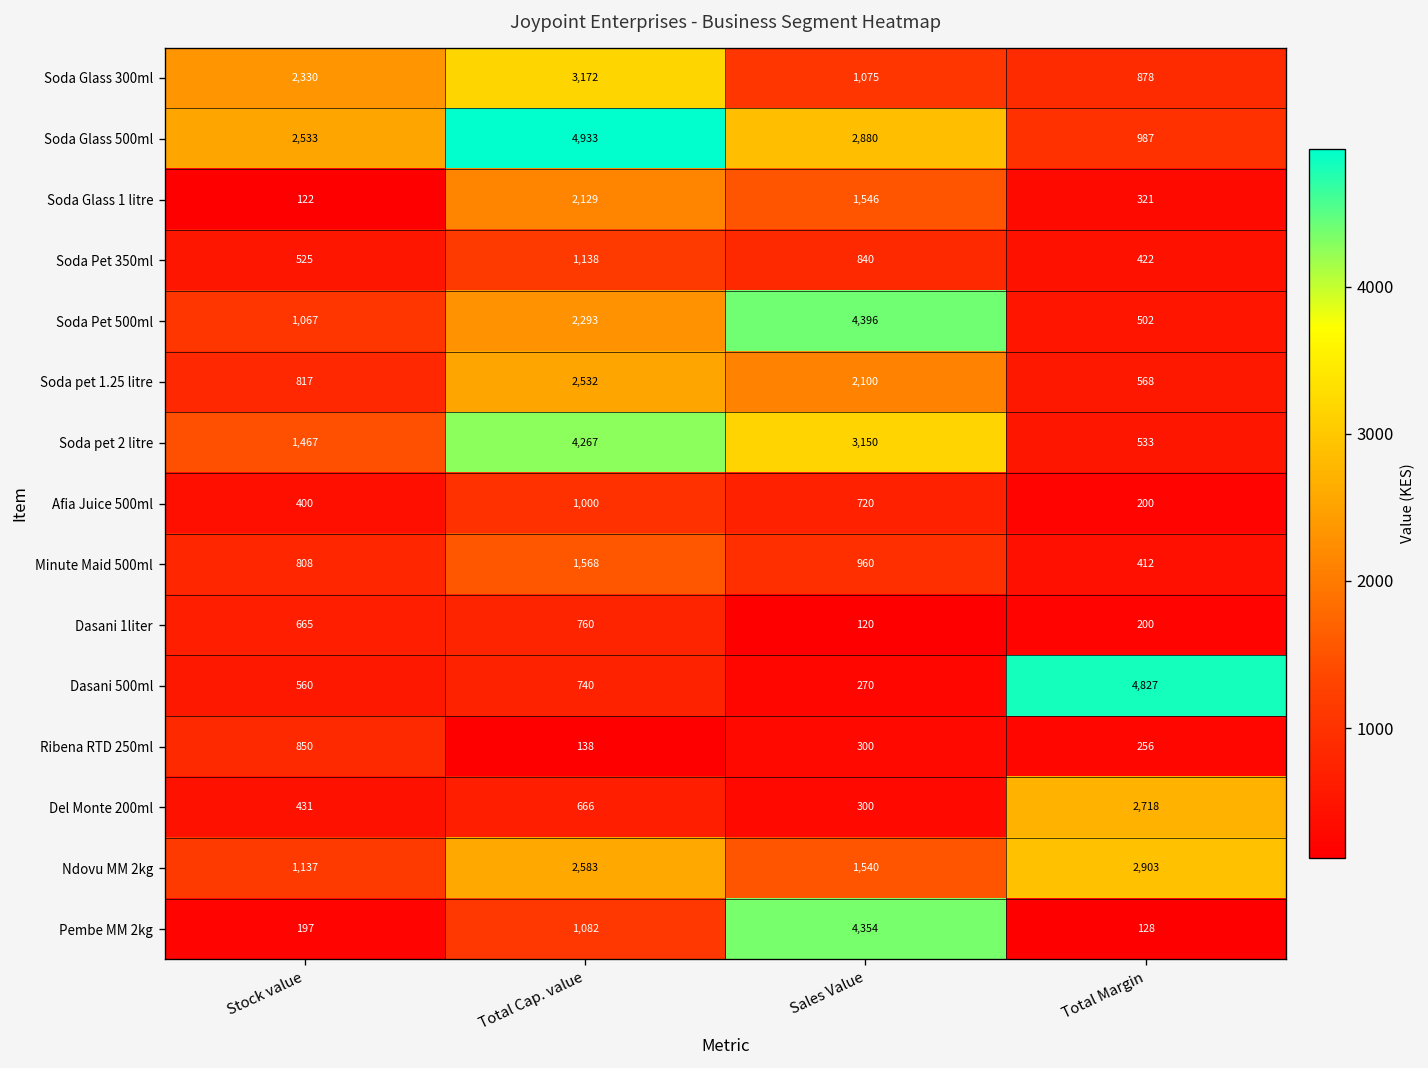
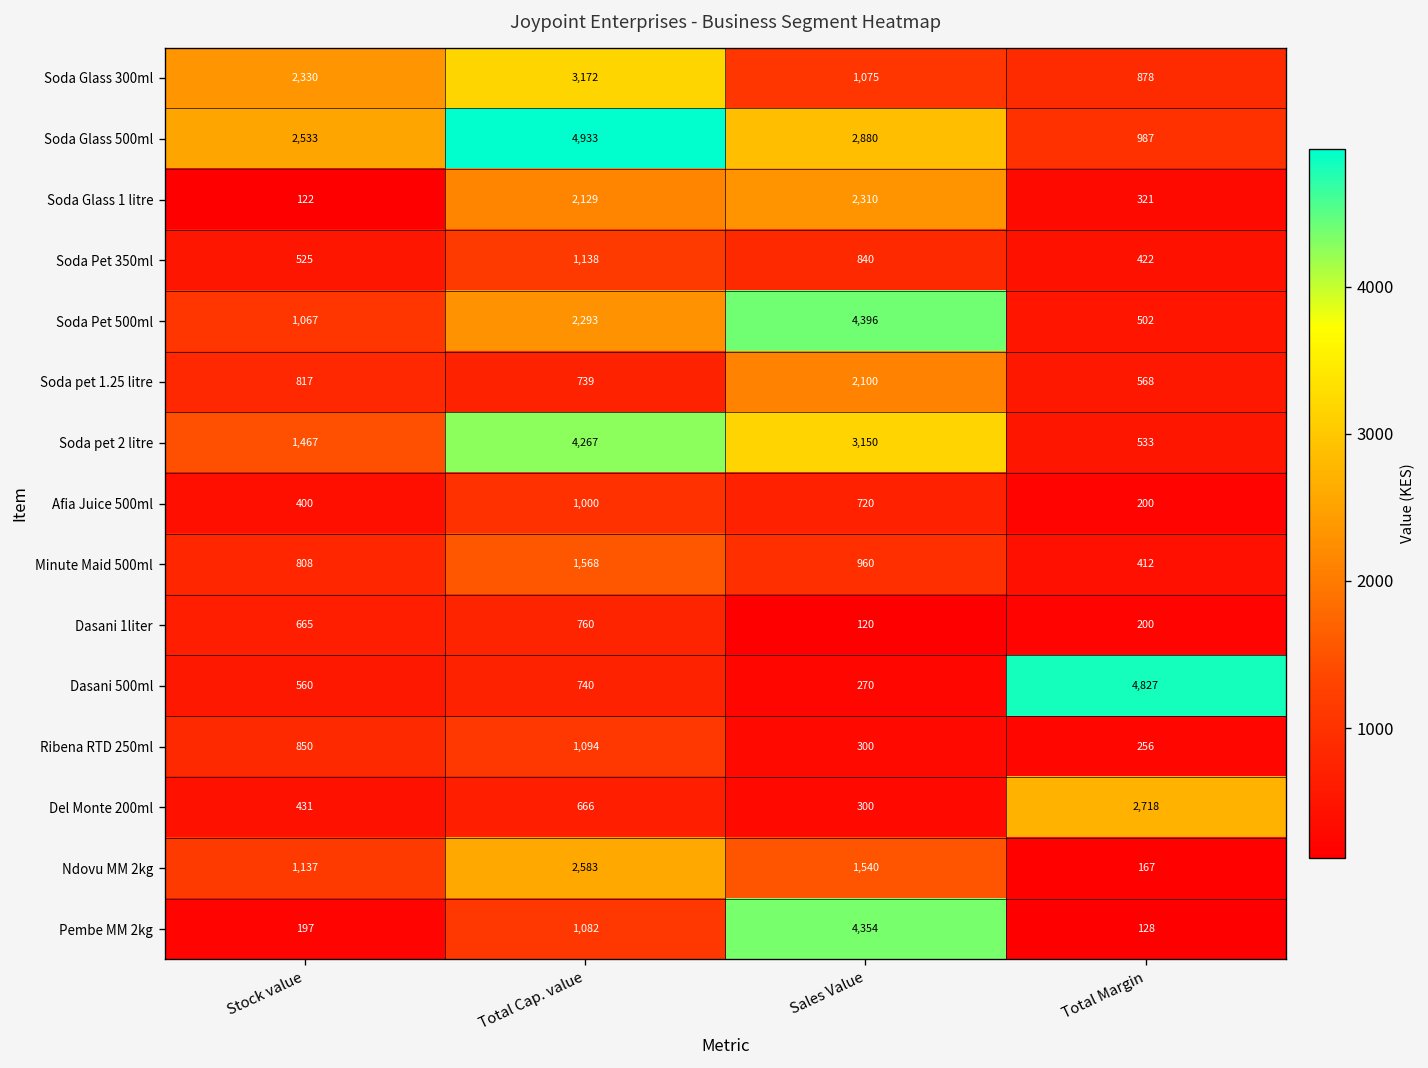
  {
    "Soda Glass 300ml": {
      "Stock value": "2,330",
      "Total Cap. value": "3,172",
      "Sales Value": "1,075",
      "Total Margin": "878"
    },
    "Soda Glass 500ml": {
      "Stock value": "2,533",
      "Total Cap. value": "4,933",
      "Sales Value": "2,880",
      "Total Margin": "987"
    },
    "Soda Glass 1 litre": {
      "Stock value": "122",
      "Total Cap. value": "2,129",
-     "Sales Value": "1,546",
+     "Sales Value": "2,310",
      "Total Margin": "321"
    },
    "Soda Pet 350ml": {
      "Stock value": "525",
      "Total Cap. value": "1,138",
      "Sales Value": "840",
      "Total Margin": "422"
    },
    "Soda Pet 500ml": {
      "Stock value": "1,067",
      "Total Cap. value": "2,293",
      "Sales Value": "4,396",
      "Total Margin": "502"
    },
    "Soda pet 1.25 litre": {
      "Stock value": "817",
-     "Total Cap. value": "2,532",
+     "Total Cap. value": "739",
      "Sales Value": "2,100",
      "Total Margin": "568"
    },
    "Soda pet 2 litre": {
      "Stock value": "1,467",
      "Total Cap. value": "4,267",
      "Sales Value": "3,150",
      "Total Margin": "533"
    },
    "Afia Juice 500ml": {
      "Stock value": "400",
      "Total Cap. value": "1,000",
      "Sales Value": "720",
      "Total Margin": "200"
    },
    "Minute Maid 500ml": {
      "Stock value": "808",
      "Total Cap. value": "1,568",
      "Sales Value": "960",
      "Total Margin": "412"
    },
    "Dasani 1liter": {
      "Stock value": "665",
      "Total Cap. value": "760",
      "Sales Value": "120",
      "Total Margin": "200"
    },
    "Dasani 500ml": {
      "Stock value": "560",
      "Total Cap. value": "740",
      "Sales Value": "270",
      "Total Margin": "4,827"
    },
    "Ribena RTD 250ml": {
      "Stock value": "850",
-     "Total Cap. value": "138",
+     "Total Cap. value": "1,094",
      "Sales Value": "300",
      "Total Margin": "256"
    },
    "Del Monte 200ml": {
      "Stock value": "431",
      "Total Cap. value": "666",
      "Sales Value": "300",
      "Total Margin": "2,718"
    },
    "Ndovu MM 2kg": {
      "Stock value": "1,137",
      "Total Cap. value": "2,583",
      "Sales Value": "1,540",
-     "Total Margin": "2,903"
+     "Total Margin": "167"
    },
    "Pembe MM 2kg": {
      "Stock value": "197",
      "Total Cap. value": "1,082",
      "Sales Value": "4,354",
      "Total Margin": "128"
    }
  }
